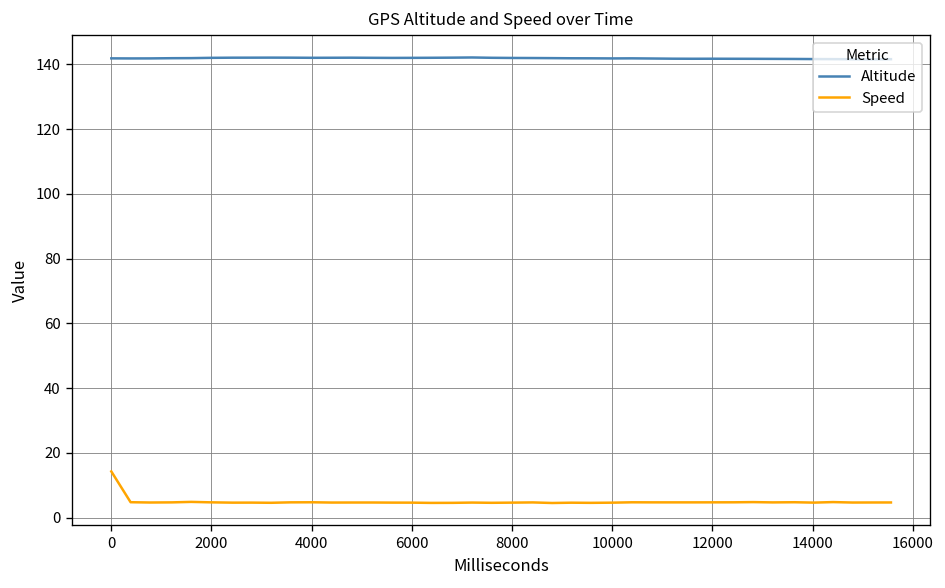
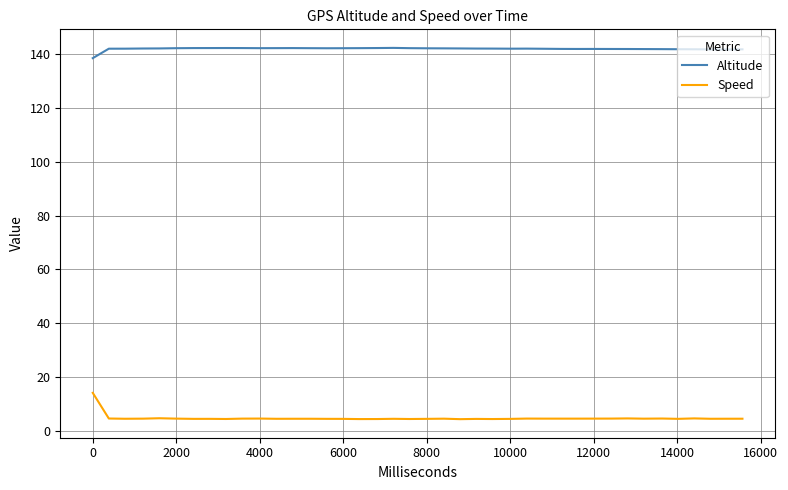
  {
    "Altitude": {
-     "0": 142,
+     "0": 138,
      "6000": 142
    },
    "Speed": {
      "0": 14,
      "6000": 5
    }
  }
